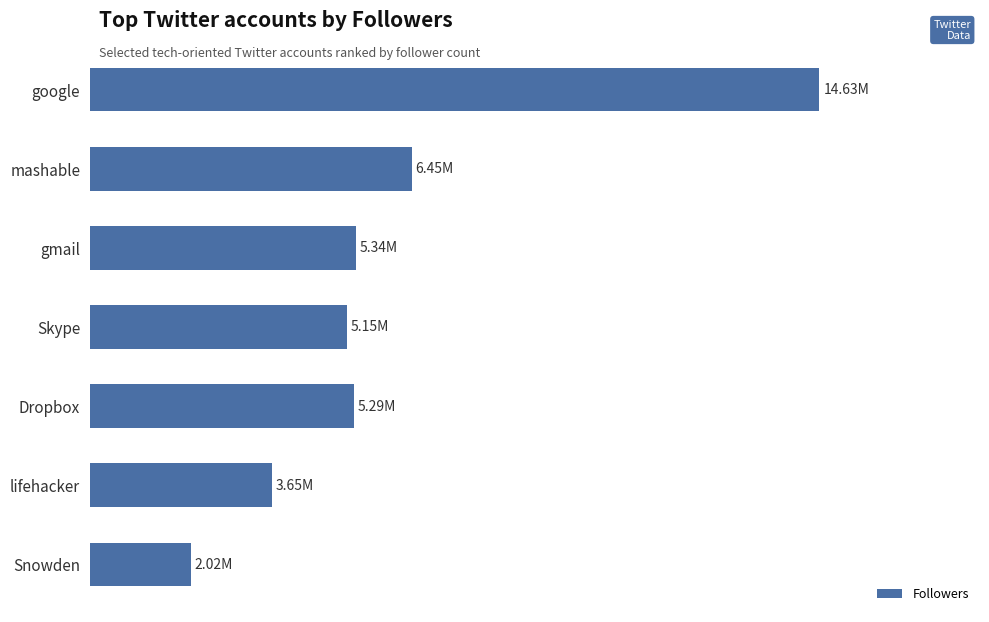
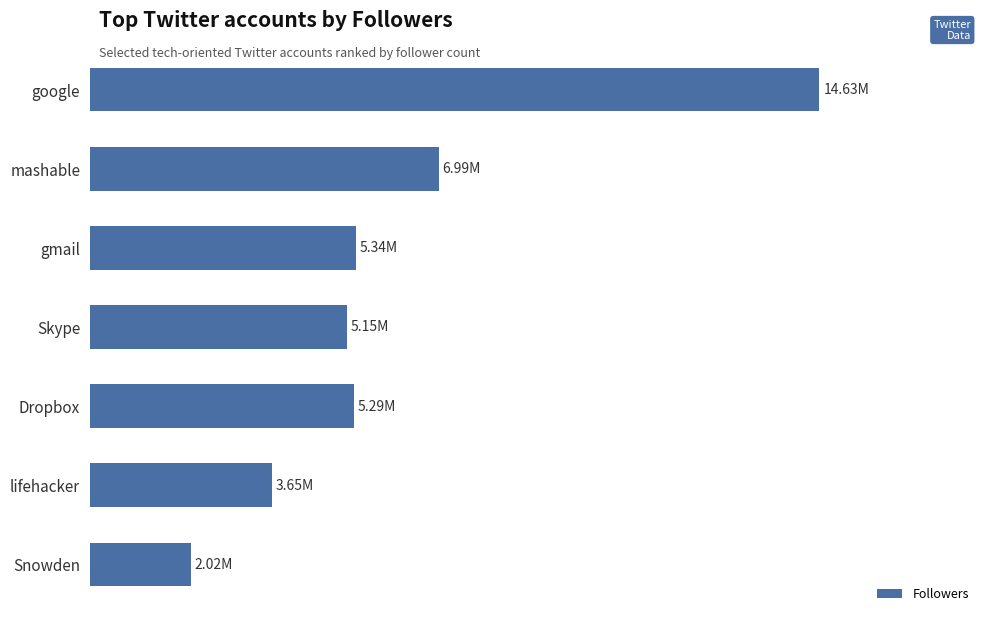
  {
    "google": "14.63M",
-   "mashable": "6.45M",
+   "mashable": "6.99M",
    "gmail": "5.34M",
    "Skype": "5.15M",
    "Dropbox": "5.29M",
    "lifehacker": "3.65M",
    "Snowden": "2.02M"
  }
